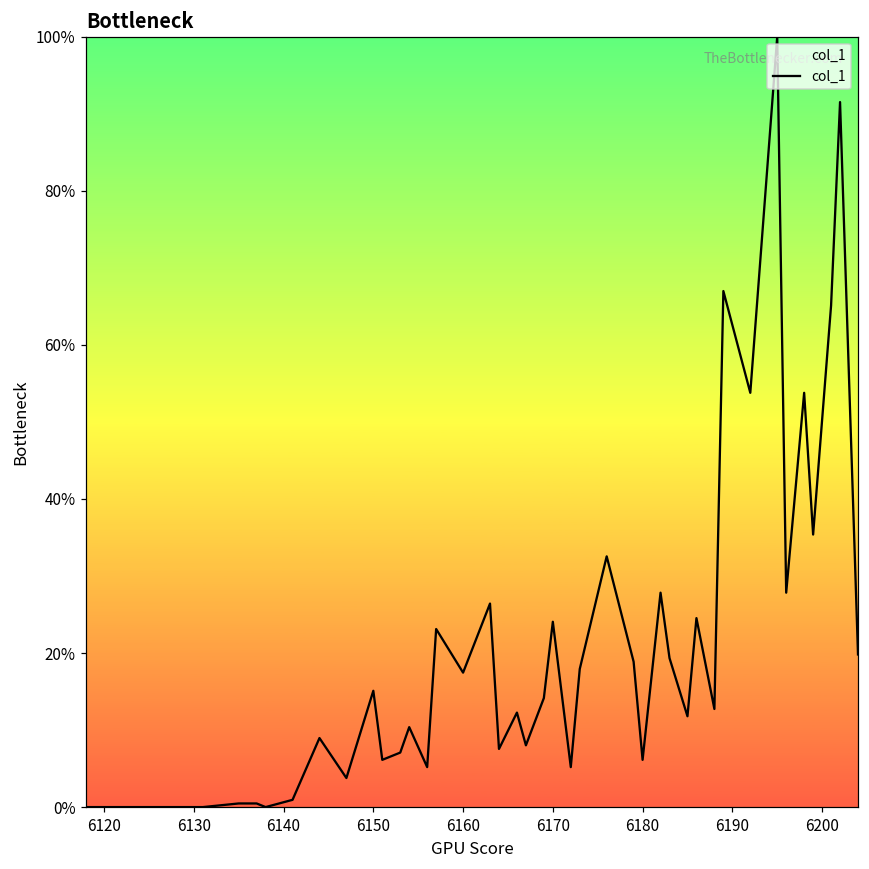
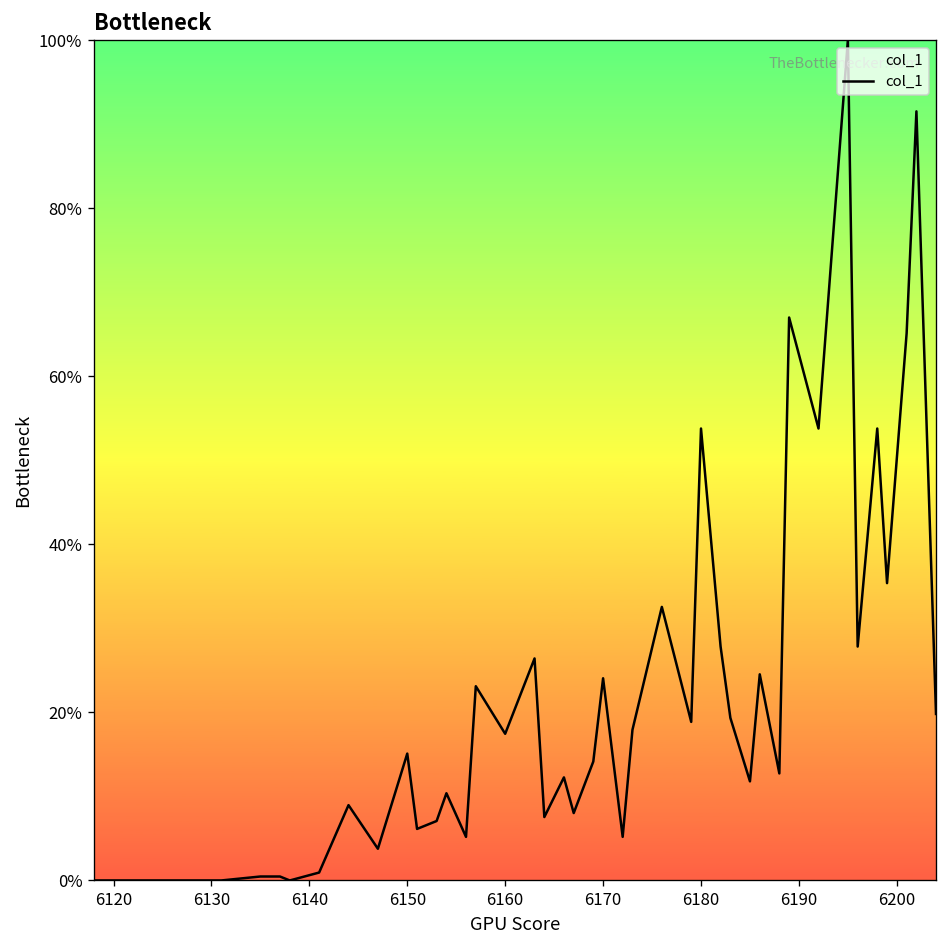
  {
    "6150": "15%",
    "6160": "17%",
    "6170": "24%",
-   "6180": "6%"
+   "6180": "54%"
  }
